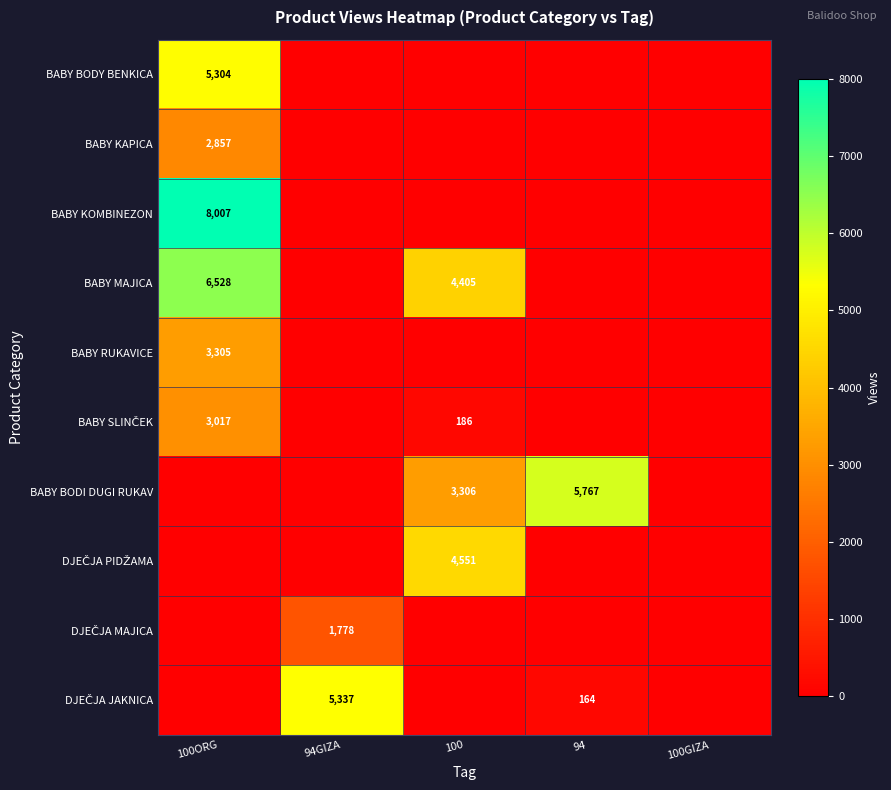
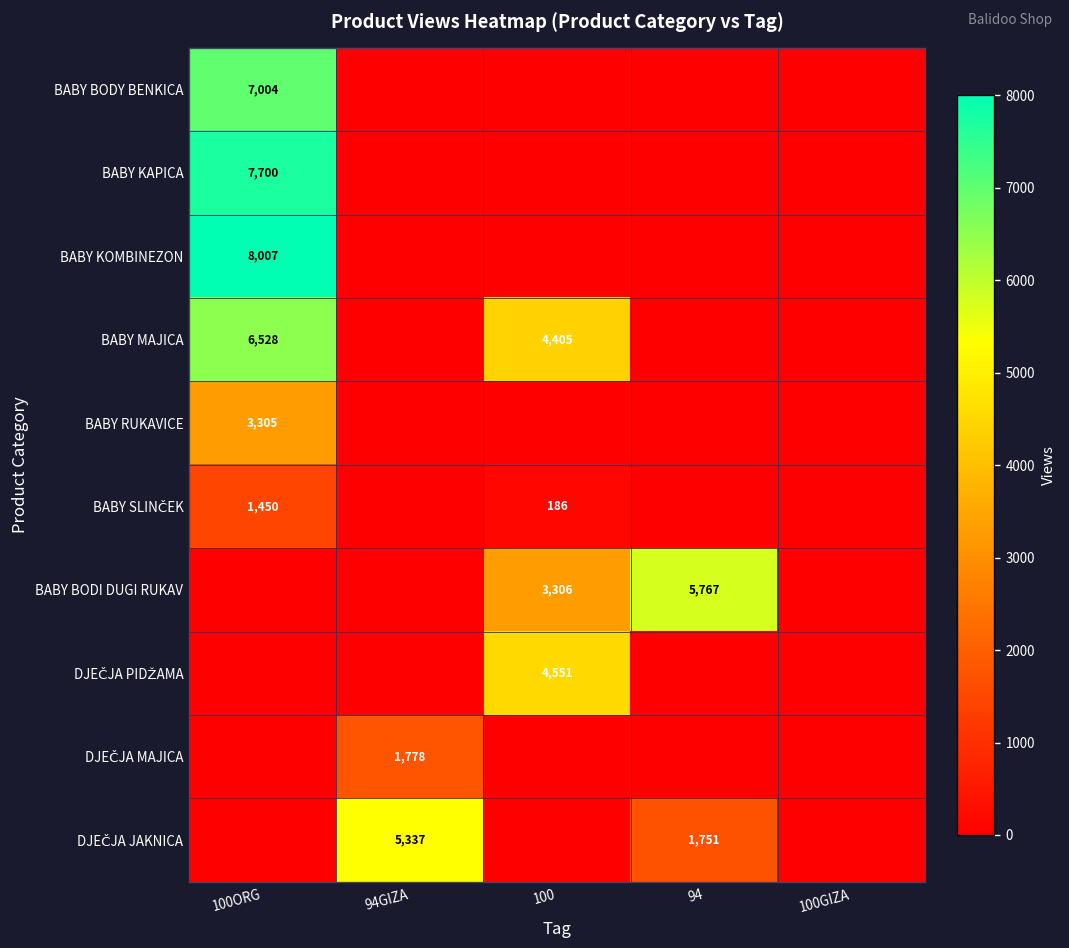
  {
    "BABY BODY BENKICA": {
-     "100ORG": "5,304"
+     "100ORG": "7,004"
    },
    "BABY KAPICA": {
-     "100ORG": "2,857"
+     "100ORG": "7,700"
    },
    "BABY KOMBINEZON": {
      "100ORG": "8,007"
    },
    "BABY MAJICA": {
      "100ORG": "6,528",
      "100": "4,405"
    },
    "BABY RUKAVICE": {
      "100ORG": "3,305"
    },
    "BABY SLINČEK": {
-     "100ORG": "3,017",
+     "100ORG": "1,450",
      "100": "186"
    },
    "BABY BODI DUGI RUKAV": {
      "100": "3,306",
      "94": "5,767"
    },
    "DJEČJA PIDŽAMA": {
      "100": "4,551"
    },
    "DJEČJA MAJICA": {
      "94GIZA": "1,778"
    },
    "DJEČJA JAKNICA": {
      "94GIZA": "5,337",
-     "94": "164"
+     "94": "1,751"
    }
  }
